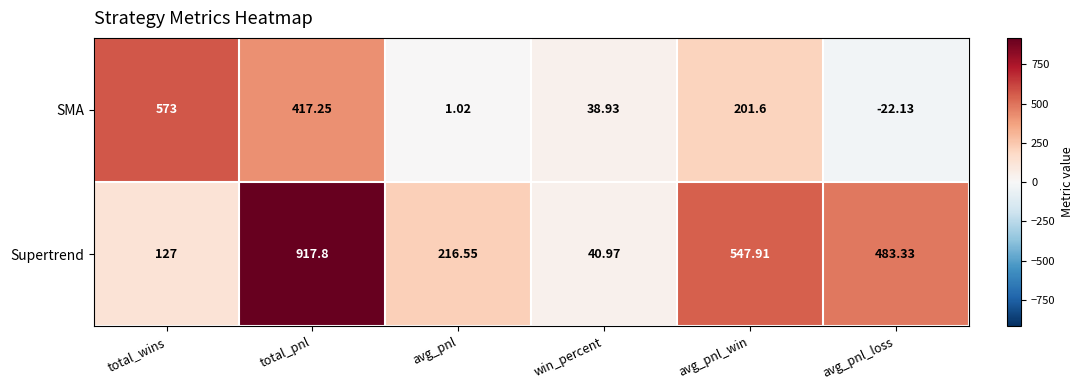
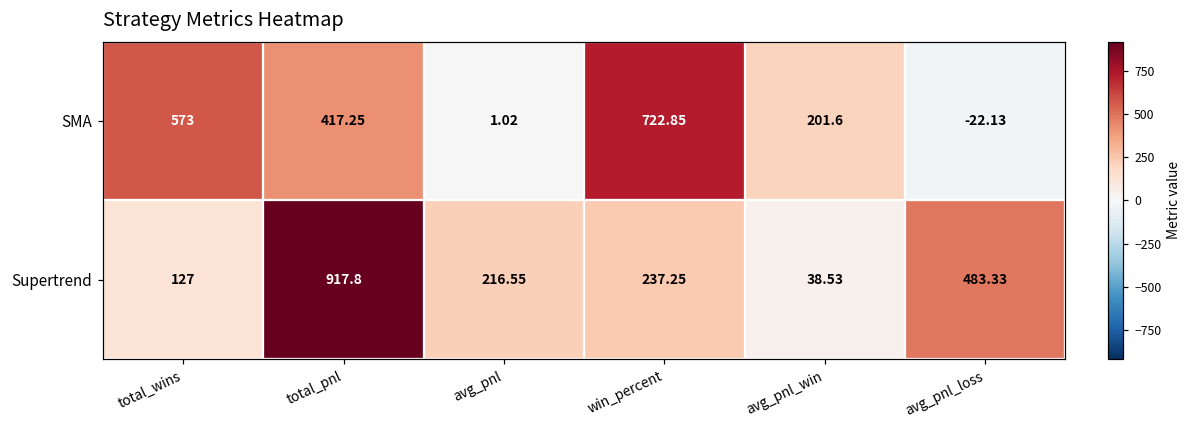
  {
    "SMA": {
      "total_wins": 573,
      "total_pnl": 417.25,
      "avg_pnl": 1.02,
-     "win_percent": 38.93,
+     "win_percent": 722.85,
      "avg_pnl_win": 201.6,
      "avg_pnl_loss": -22.13
    },
    "Supertrend": {
      "total_wins": 127,
      "total_pnl": 917.8,
      "avg_pnl": 216.55,
-     "win_percent": 40.97,
-     "avg_pnl_win": 547.91,
+     "win_percent": 237.25,
+     "avg_pnl_win": 38.53,
      "avg_pnl_loss": 483.33
    }
  }
